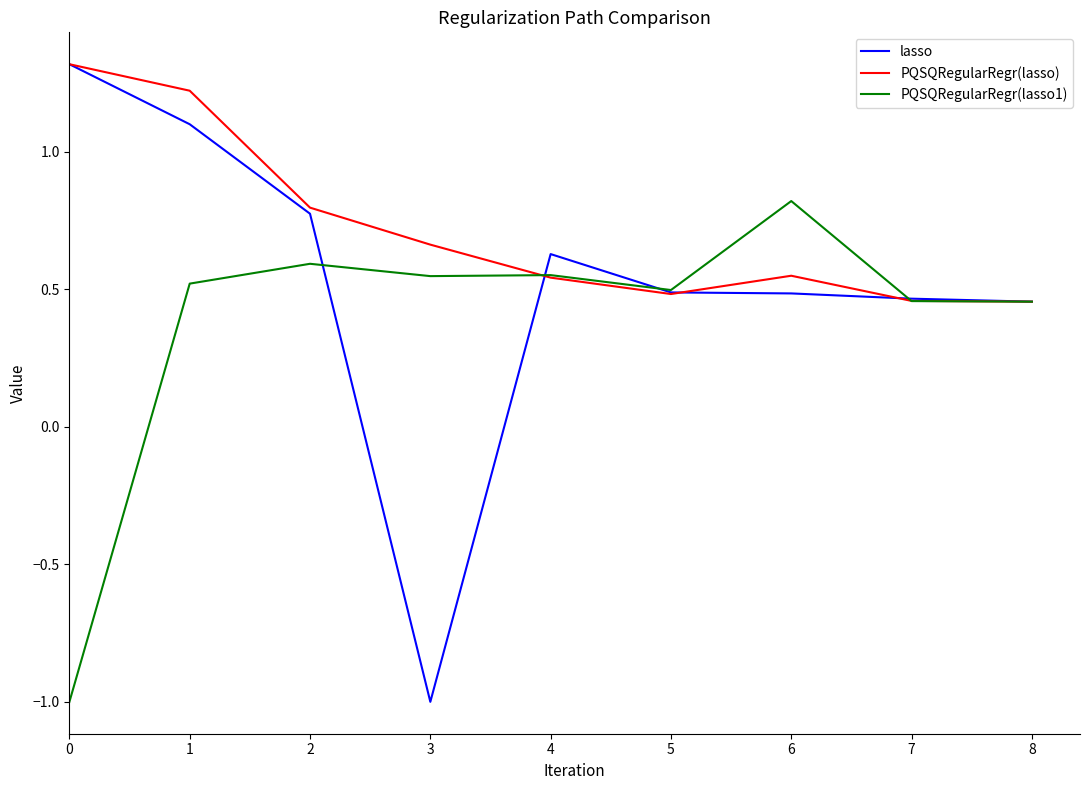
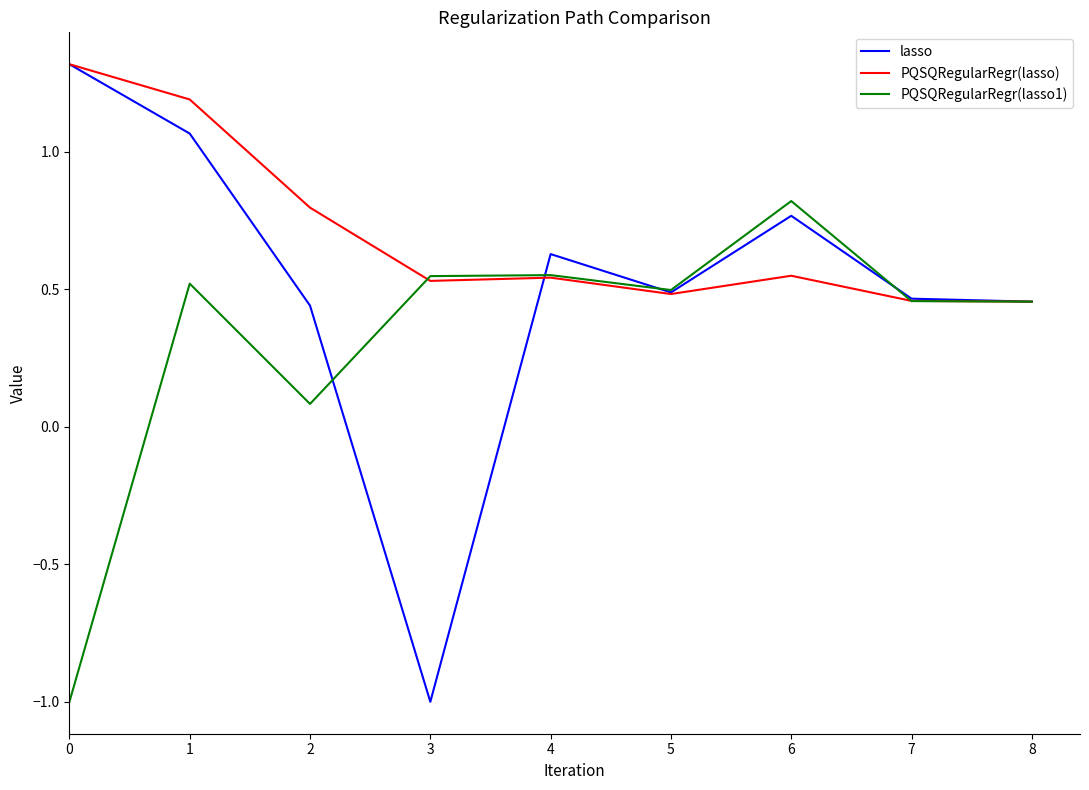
  {
    "lasso": {
-     "1": 1.10,
-     "2": 0.78,
+     "1": 1.07,
+     "2": 0.44,
      "3": -1.00,
      "4": 0.63,
-     "6": 0.49
+     "6": 0.77
    },
    "PQSQRegularRegr(lasso)": {
-     "1": 1.22,
+     "1": 1.19,
      "2": 0.80,
-     "3": 0.66,
+     "3": 0.53,
      "6": 0.55
    },
    "PQSQRegularRegr(lasso1)": {
      "0": -1.00,
      "1": 0.52,
-     "2": 0.59,
+     "2": 0.08,
      "3": 0.55,
      "6": 0.82
    }
  }
